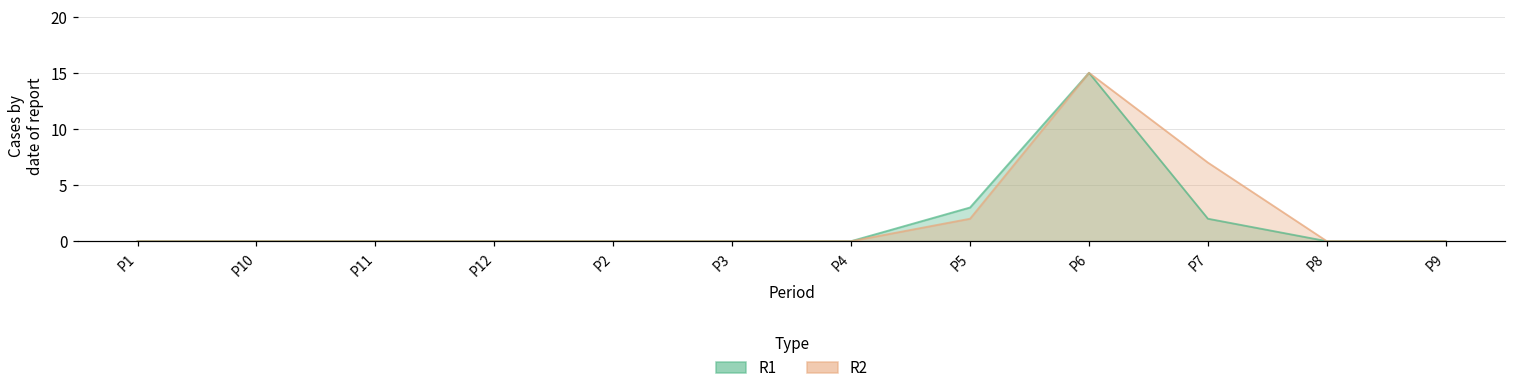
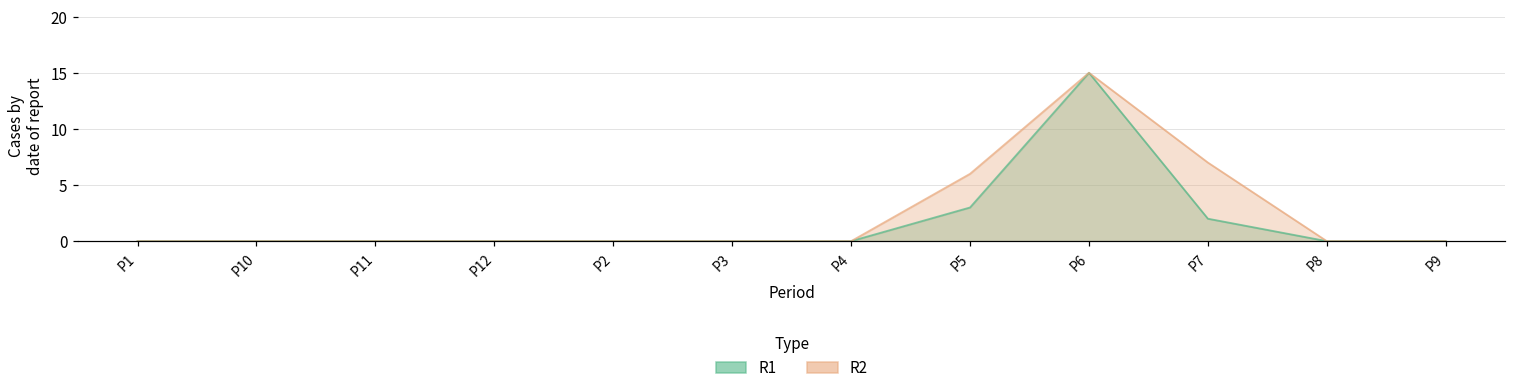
  {
    "R1": {
      "P5": 3,
      "P7": 2
    },
    "R2": {
-     "P5": 2,
+     "P5": 6,
      "P7": 7
    }
  }
